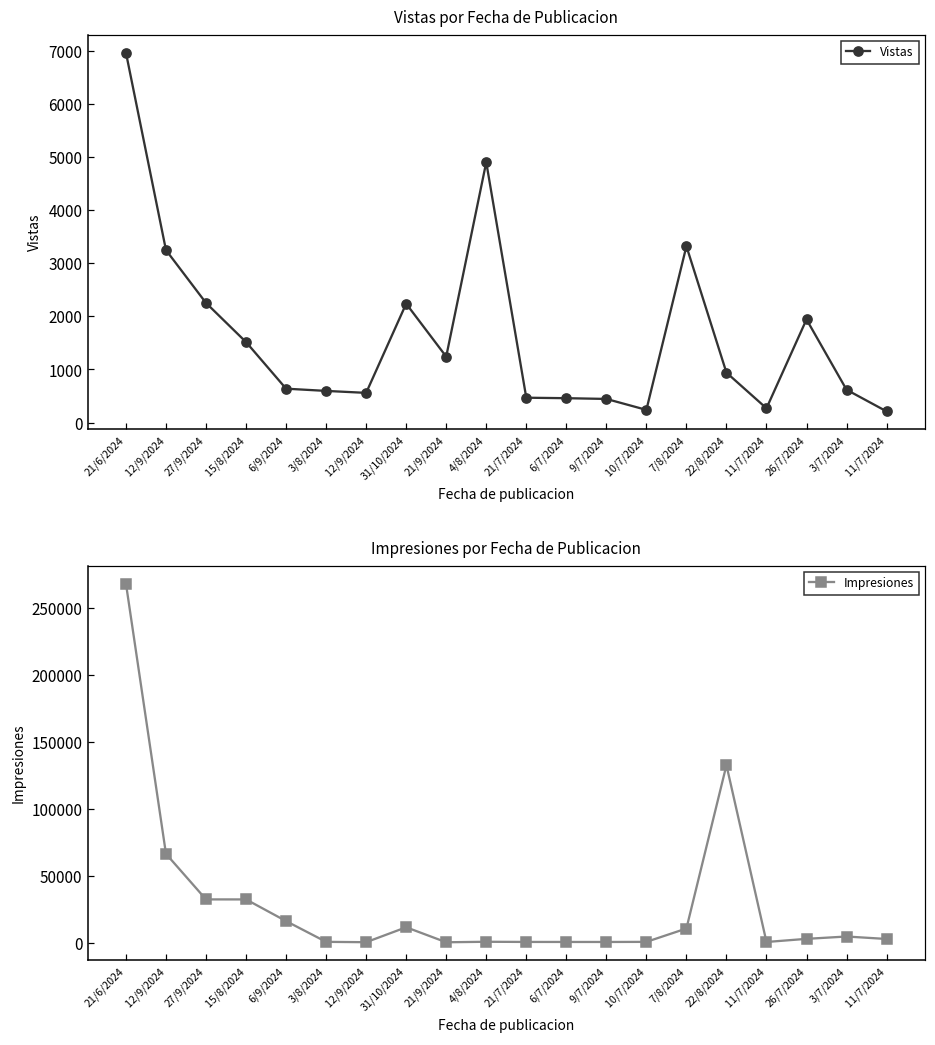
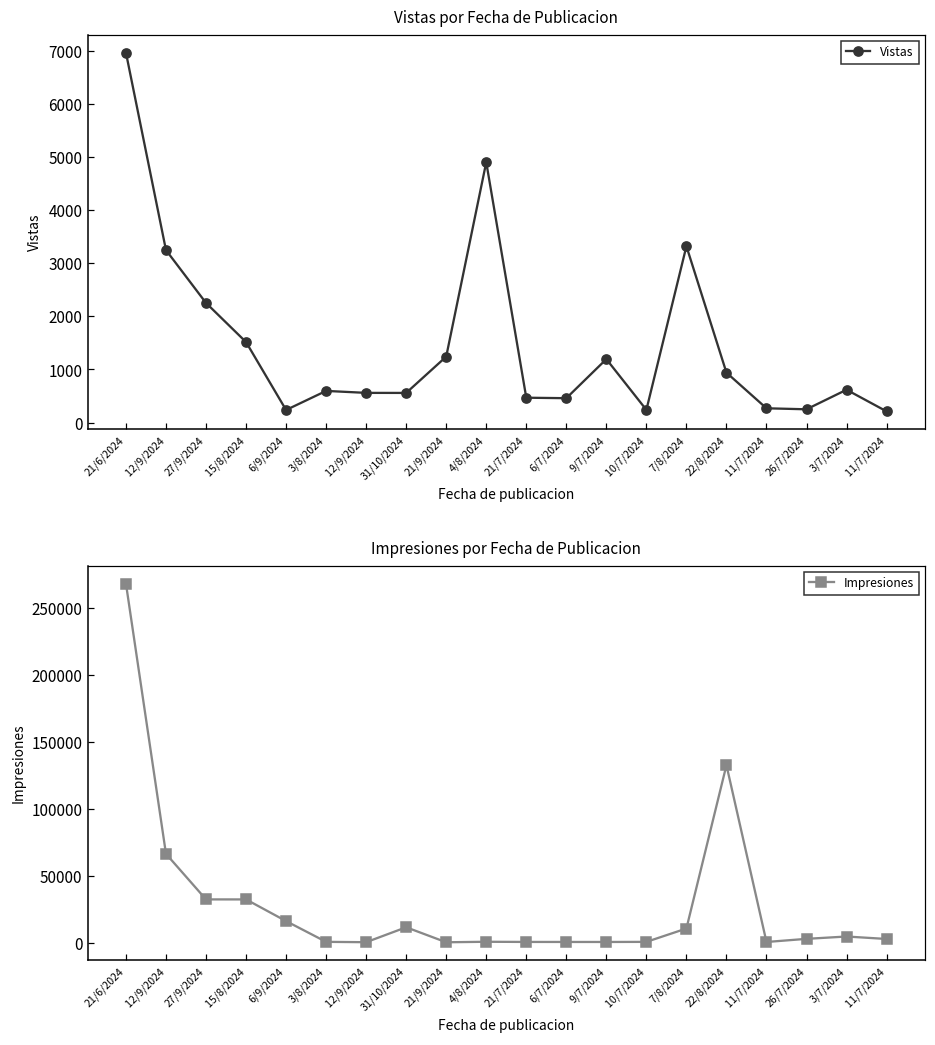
  {
    "Vistas por Fecha de Publicacion": {
      "21/6/2024": 7000,
      "27/9/2024": 2300,
      "15/8/2024": 1500,
-     "6/9/2024": 600,
+     "6/9/2024": 200,
      "3/8/2024": 600,
-     "31/10/2024": 2200,
+     "31/10/2024": 600,
      "21/9/2024": 1200,
      "4/8/2024": 4900,
      "21/7/2024": 500,
      "6/7/2024": 500,
-     "9/7/2024": 400,
+     "9/7/2024": 1200,
      "10/7/2024": 200,
      "7/8/2024": 3300,
      "22/8/2024": 900,
-     "26/7/2024": 1900,
+     "26/7/2024": 300,
      "3/7/2024": 600
    },
    "Impresiones por Fecha de Publicacion": {
      "21/6/2024": 268000,
      "27/9/2024": 32000,
      "15/8/2024": 32000,
      "6/9/2024": 16000,
      "3/8/2024": 1000,
      "31/10/2024": 11000,
      "21/9/2024": 0,
      "4/8/2024": 1000,
      "21/7/2024": 0,
      "6/7/2024": 0,
      "9/7/2024": 0,
      "10/7/2024": 1000,
      "7/8/2024": 11000,
      "22/8/2024": 133000,
      "26/7/2024": 3000,
      "3/7/2024": 5000
    }
  }
